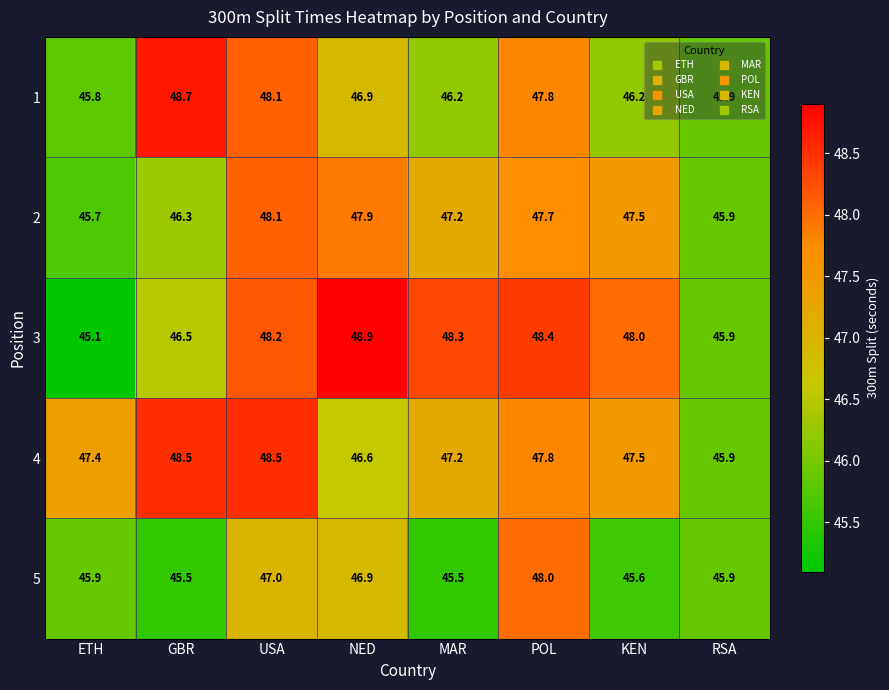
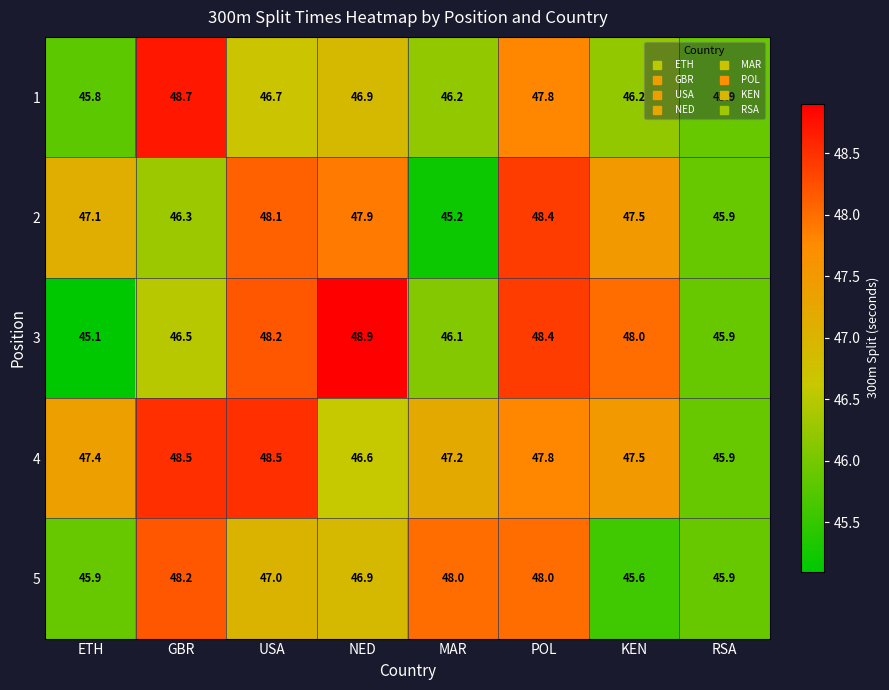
  {
    "1": {
      "ETH": 45.8,
      "GBR": 48.7,
-     "USA": 48.1,
+     "USA": 46.7,
      "NED": 46.9,
      "MAR": 46.2,
      "POL": 47.8
    },
    "2": {
-     "ETH": 45.7,
+     "ETH": 47.1,
      "GBR": 46.3,
      "USA": 48.1,
      "NED": 47.9,
-     "MAR": 47.2,
-     "POL": 47.7,
+     "MAR": 45.2,
+     "POL": 48.4,
      "KEN": 47.5,
      "RSA": 45.9
    },
    "3": {
      "ETH": 45.1,
      "GBR": 46.5,
      "USA": 48.2,
      "NED": 48.9,
-     "MAR": 48.3,
+     "MAR": 46.1,
      "POL": 48.4,
      "KEN": 48.0,
      "RSA": 45.9
    },
    "4": {
      "ETH": 47.4,
      "GBR": 48.5,
      "USA": 48.5,
      "NED": 46.6,
      "MAR": 47.2,
      "POL": 47.8,
      "KEN": 47.5,
      "RSA": 45.9
    },
    "5": {
      "ETH": 45.9,
-     "GBR": 45.5,
+     "GBR": 48.2,
      "USA": 47.0,
      "NED": 46.9,
-     "MAR": 45.5,
+     "MAR": 48.0,
      "POL": 48.0,
      "KEN": 45.6,
      "RSA": 45.9
    }
  }
